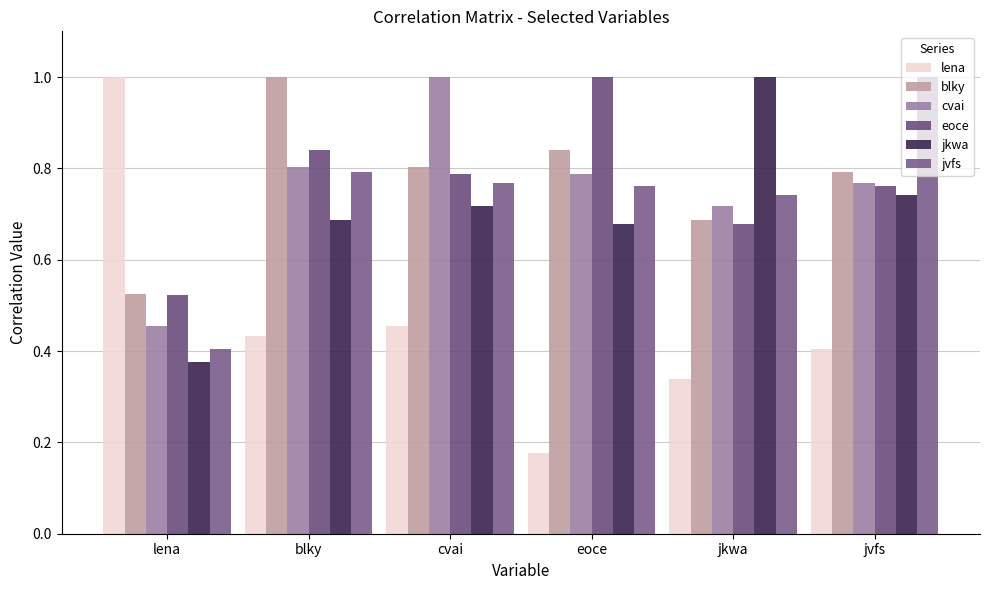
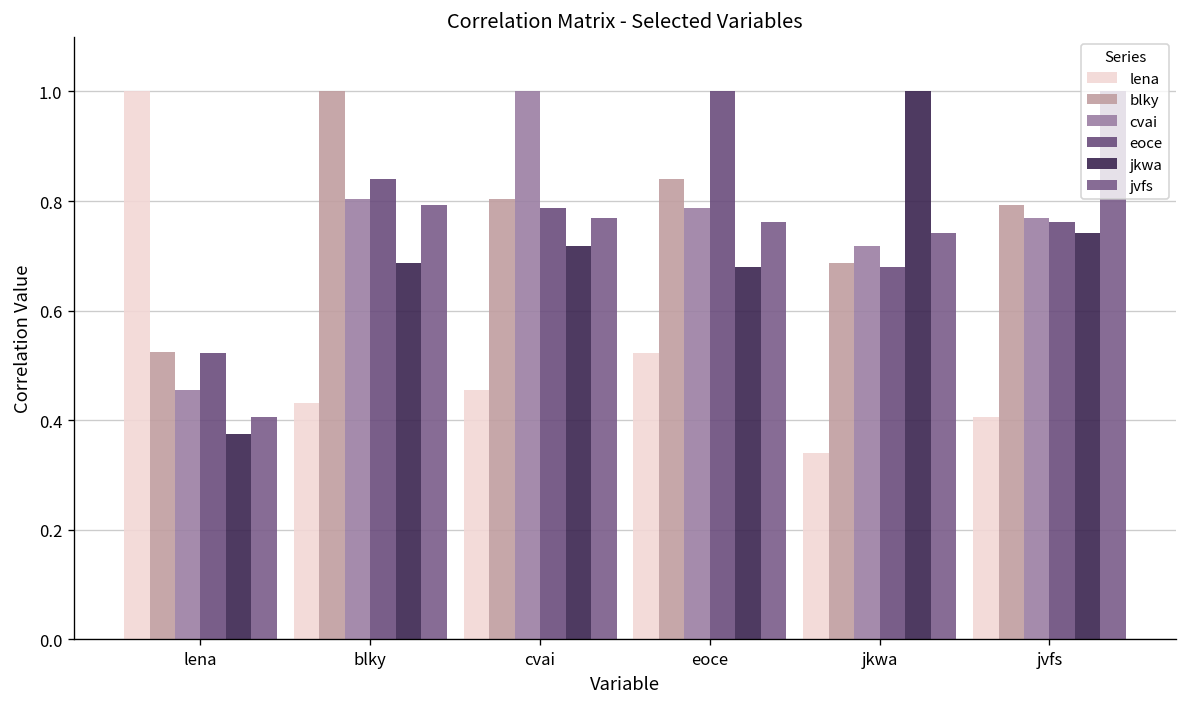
  {
    "lena": {
      "lena": 1.00,
      "blky": 0.43,
      "cvai": 0.46,
-     "eoce": 0.18,
+     "eoce": 0.52,
      "jkwa": 0.34,
      "jvfs": 0.41
    },
    "jkwa": {
      "lena": 0.38,
      "blky": 0.69,
      "cvai": 0.72,
      "eoce": 0.68,
      "jkwa": 1.00,
      "jvfs": 0.74
    }
  }
